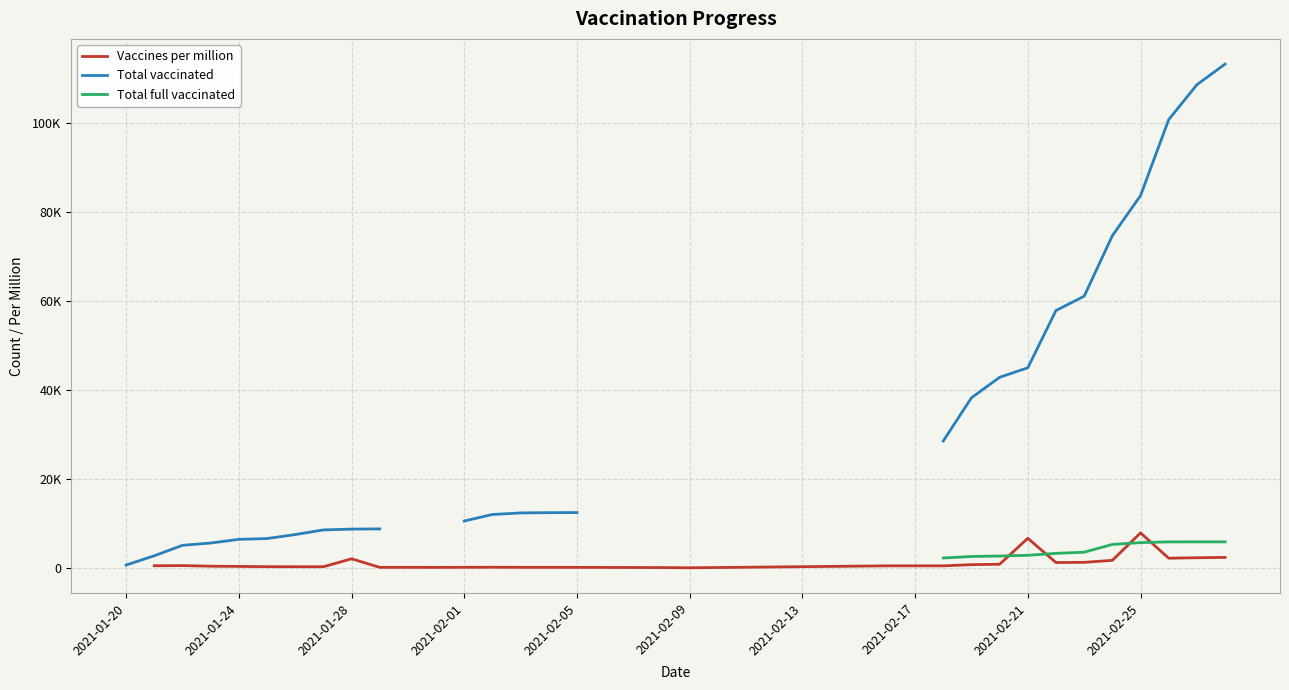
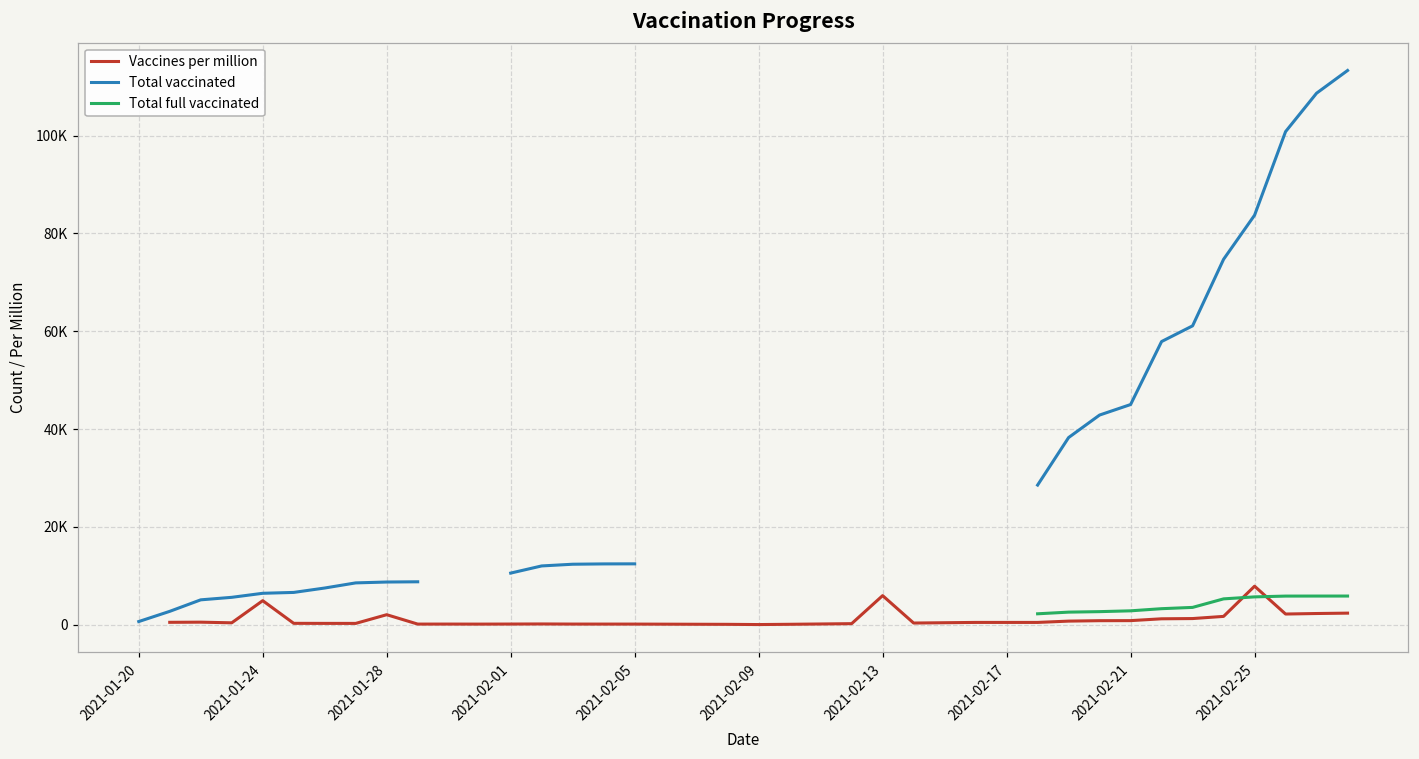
  {
    "Vaccines per million": {
-     "2021-01-24": 0,
+     "2021-01-24": 5000,
      "2021-01-28": 2000,
      "2021-02-01": 0,
      "2021-02-05": 0,
      "2021-02-09": 0,
-     "2021-02-13": 0,
+     "2021-02-13": 6000,
      "2021-02-17": 0,
-     "2021-02-21": 7000,
+     "2021-02-21": 1000,
      "2021-02-25": 8000
    },
    "Total vaccinated": {
      "2021-01-20": 1000,
      "2021-01-24": 6000,
      "2021-01-28": 9000,
      "2021-02-01": 11000,
      "2021-02-05": 12000,
      "2021-02-09": 13000,
      "2021-02-21": 45000,
      "2021-02-25": 84000
    },
    "Total full vaccinated": {
      "2021-02-21": 3000,
      "2021-02-25": 6000
    }
  }
